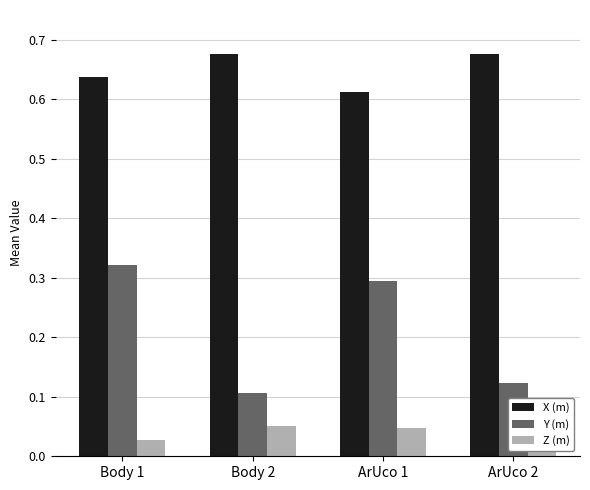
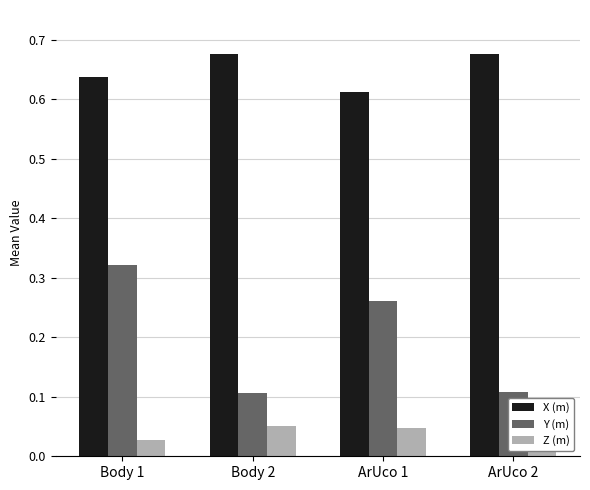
  {
    "X (m)": {
      "Body 1": 0.64,
      "Body 2": 0.68,
      "ArUco 1": 0.61,
      "ArUco 2": 0.68
    },
    "Y (m)": {
      "Body 1": 0.32,
      "Body 2": 0.11,
-     "ArUco 1": 0.29,
-     "ArUco 2": 0.12
+     "ArUco 1": 0.26,
+     "ArUco 2": 0.11
    },
    "Z (m)": {
      "Body 1": 0.03,
      "Body 2": 0.05,
      "ArUco 1": 0.05
    }
  }
